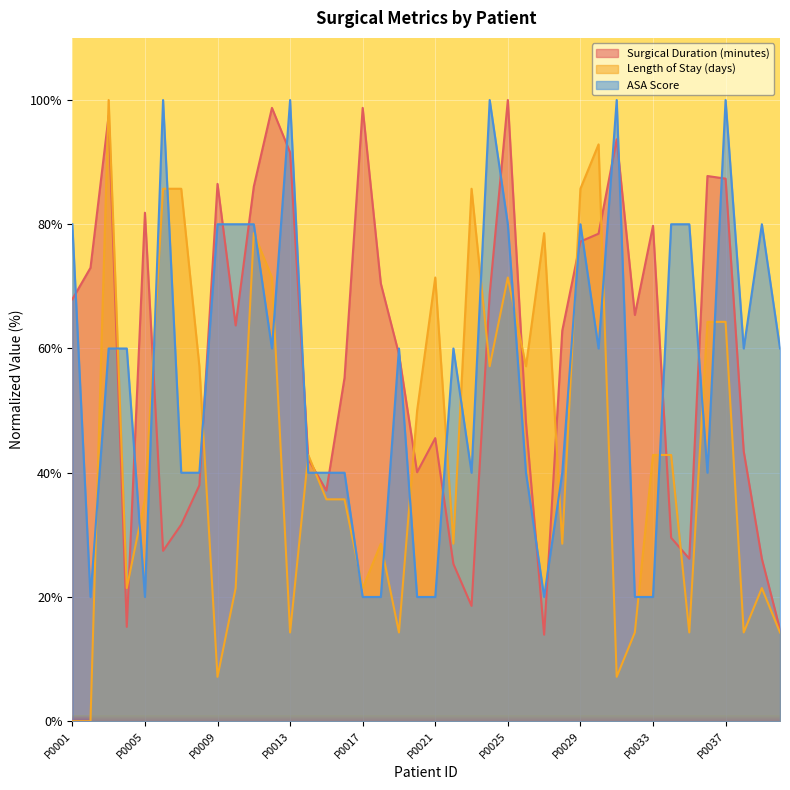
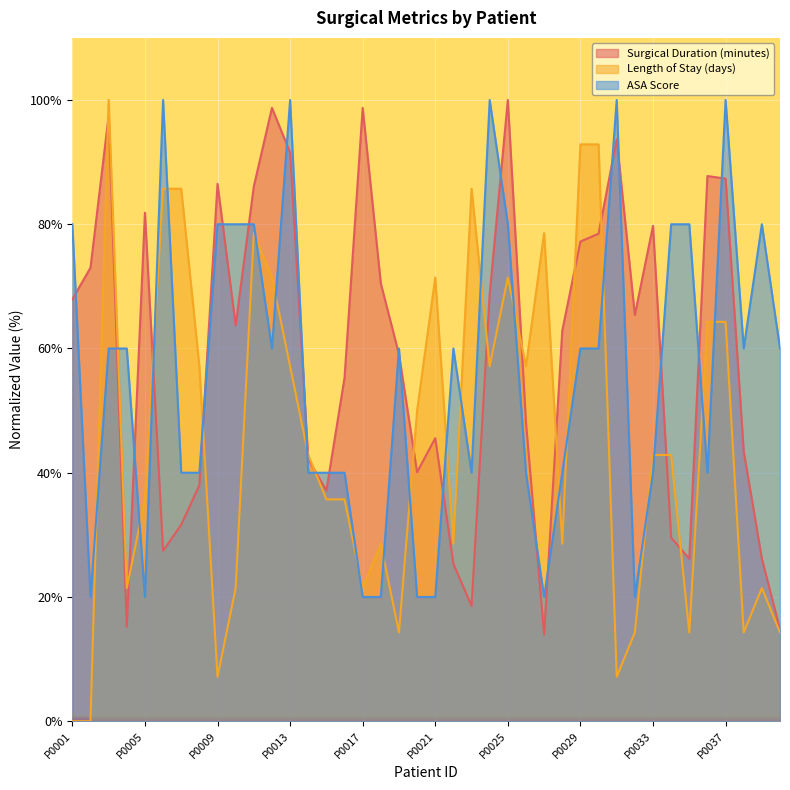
  {
    "Surgical Duration (minutes)": {
      "P0001": "68%",
      "P0005": "82%",
      "P0009": "86%",
      "P0013": "92%",
      "P0017": "99%",
      "P0021": "46%",
      "P0025": "100%",
      "P0029": "77%",
      "P0033": "80%",
      "P0037": "87%"
    },
    "Length of Stay (days)": {
      "P0001": "0%",
      "P0005": "36%",
      "P0009": "7%",
-     "P0013": "14%",
+     "P0013": "57%",
      "P0017": "21%",
      "P0021": "71%",
      "P0025": "71%",
-     "P0029": "86%",
+     "P0029": "93%",
      "P0033": "43%",
      "P0037": "64%"
    },
    "ASA Score": {
      "P0001": "80%",
      "P0005": "20%",
      "P0009": "80%",
      "P0013": "100%",
      "P0017": "20%",
      "P0021": "20%",
      "P0025": "80%",
-     "P0029": "80%",
-     "P0033": "20%",
+     "P0029": "60%",
+     "P0033": "40%",
      "P0037": "100%"
    }
  }
